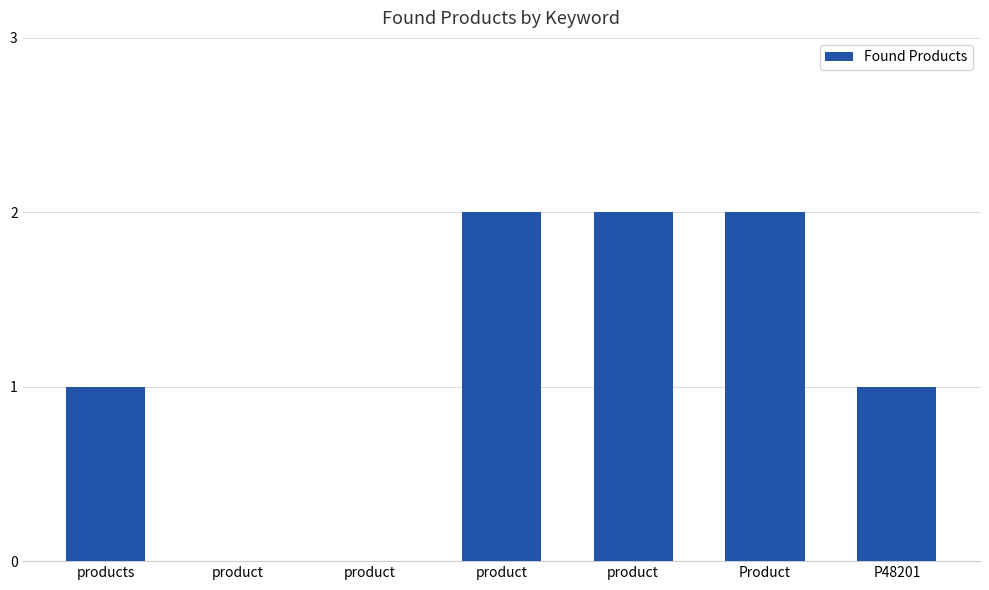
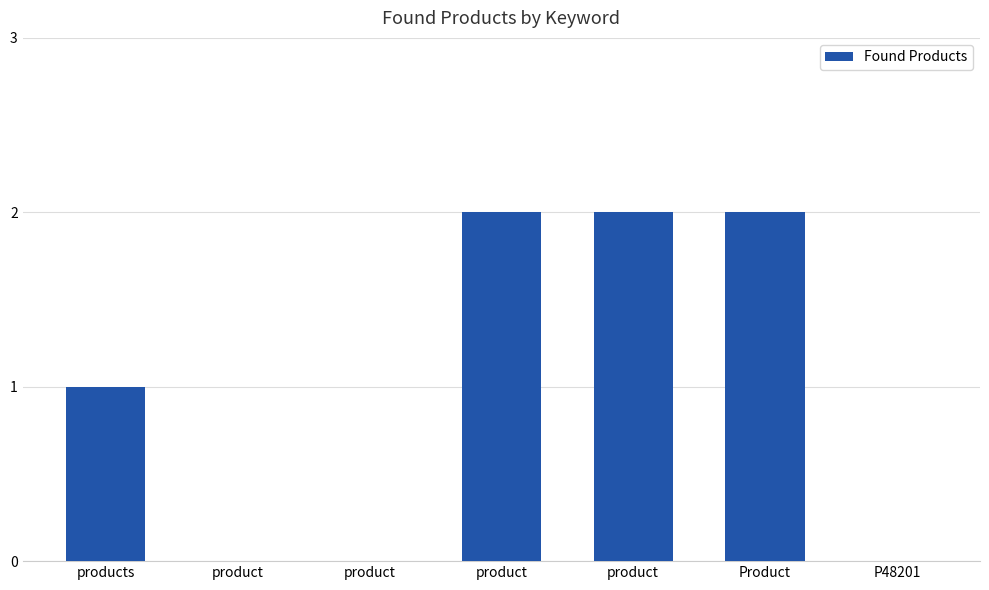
  {
    "products": 1,
    "Product": 2,
-   "P48201": 1
+   "P48201": 0
  }
